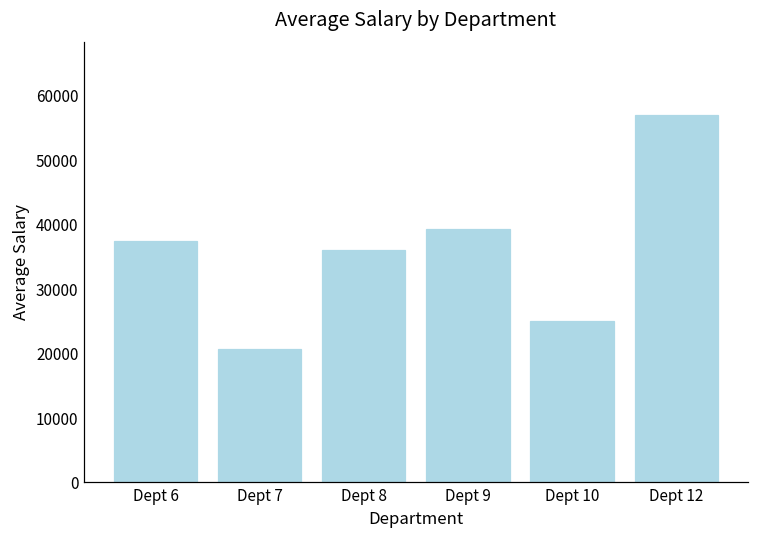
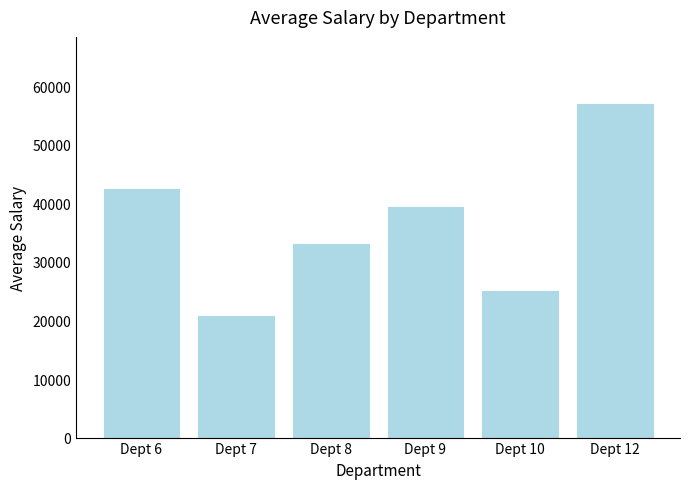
  {
-   "Dept 6": 37000,
+   "Dept 6": 43000,
    "Dept 7": 21000,
-   "Dept 8": 36000,
+   "Dept 8": 33000,
    "Dept 9": 39000,
    "Dept 10": 25000,
    "Dept 12": 57000
  }
